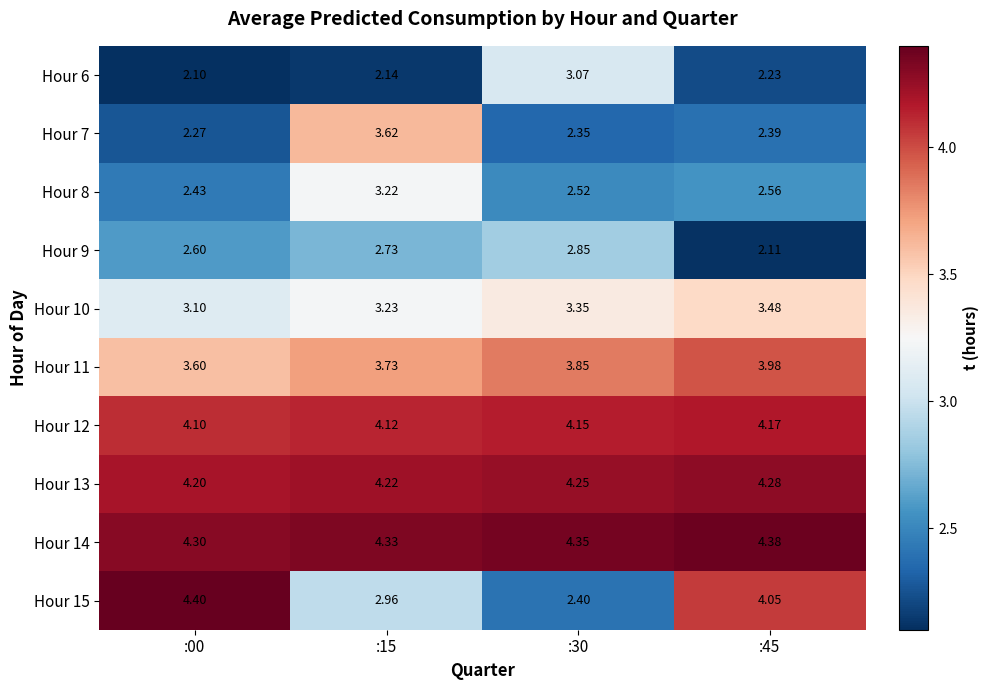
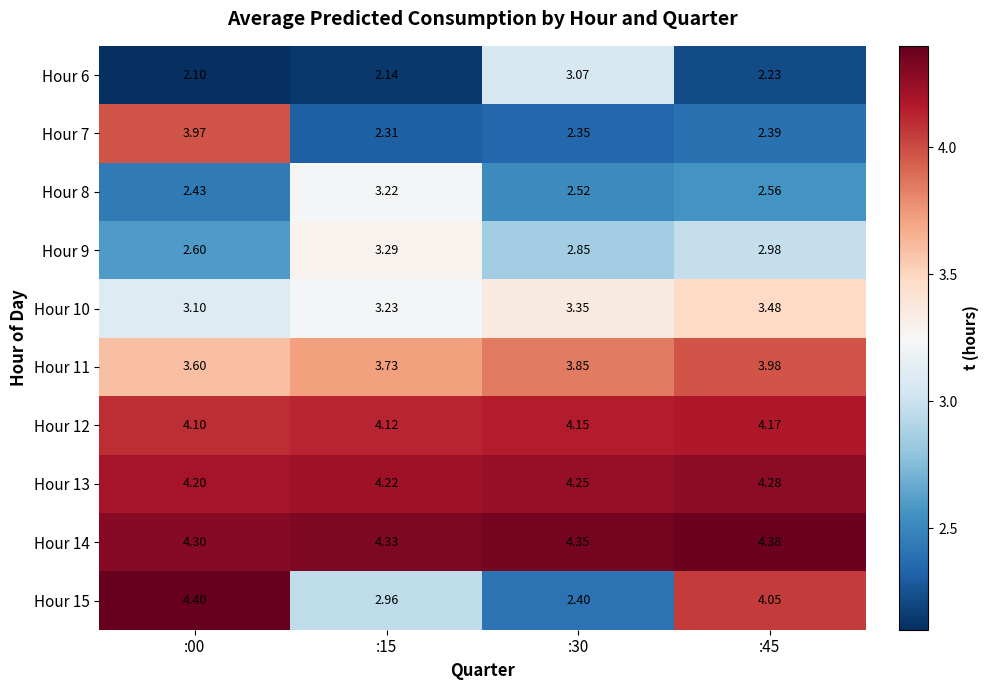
  {
    "Hour 6": {
      ":00": 2.10,
      ":15": 2.14,
      ":30": 3.07,
      ":45": 2.23
    },
    "Hour 7": {
-     ":00": 2.27,
-     ":15": 3.62,
+     ":00": 3.97,
+     ":15": 2.31,
      ":30": 2.35,
      ":45": 2.39
    },
    "Hour 8": {
      ":00": 2.43,
      ":15": 3.22,
      ":30": 2.52,
      ":45": 2.56
    },
    "Hour 9": {
      ":00": 2.60,
-     ":15": 2.73,
+     ":15": 3.29,
      ":30": 2.85,
-     ":45": 2.11
+     ":45": 2.98
    },
    "Hour 10": {
      ":00": 3.10,
      ":15": 3.23,
      ":30": 3.35,
      ":45": 3.48
    },
    "Hour 11": {
      ":00": 3.60,
      ":15": 3.73,
      ":30": 3.85,
      ":45": 3.98
    },
    "Hour 12": {
      ":00": 4.10,
      ":15": 4.12,
      ":30": 4.15,
      ":45": 4.17
    },
    "Hour 13": {
      ":00": 4.20,
      ":15": 4.22,
      ":30": 4.25,
      ":45": 4.28
    },
    "Hour 14": {
      ":00": 4.30,
      ":15": 4.33,
      ":30": 4.35,
      ":45": 4.38
    },
    "Hour 15": {
      ":00": 4.40,
      ":15": 2.96,
      ":30": 2.40,
      ":45": 4.05
    }
  }
